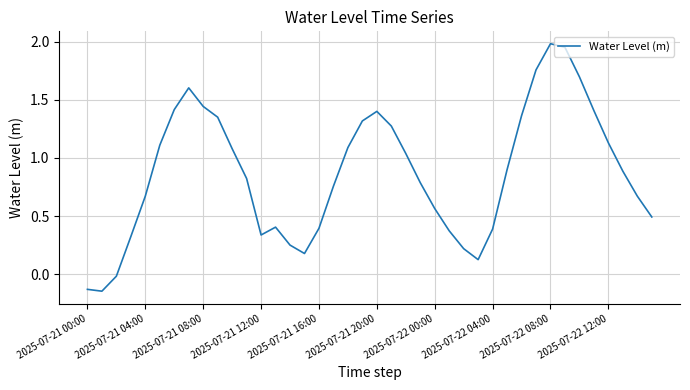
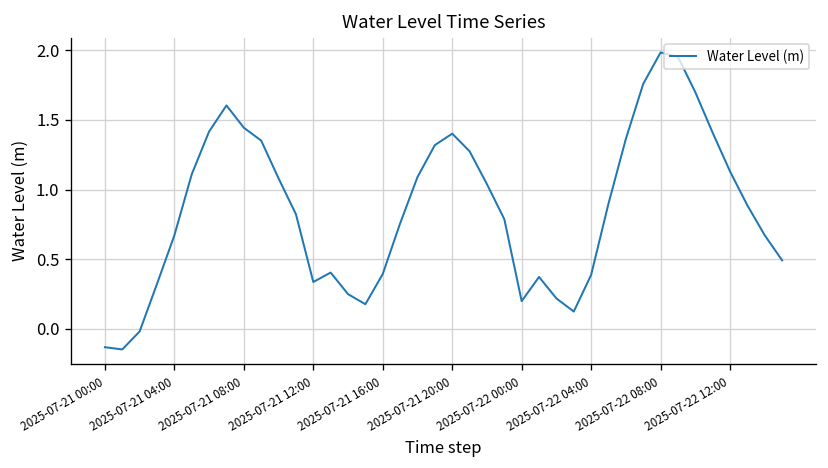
  {
    "2025-07-21 00:00": -0.13,
    "2025-07-21 04:00": 0.67,
    "2025-07-21 08:00": 1.44,
    "2025-07-21 12:00": 0.34,
    "2025-07-21 16:00": 0.39,
    "2025-07-21 20:00": 1.40,
-   "2025-07-22 00:00": 0.56,
+   "2025-07-22 00:00": 0.20,
    "2025-07-22 04:00": 0.39,
    "2025-07-22 08:00": 1.98,
    "2025-07-22 12:00": 1.13
  }
